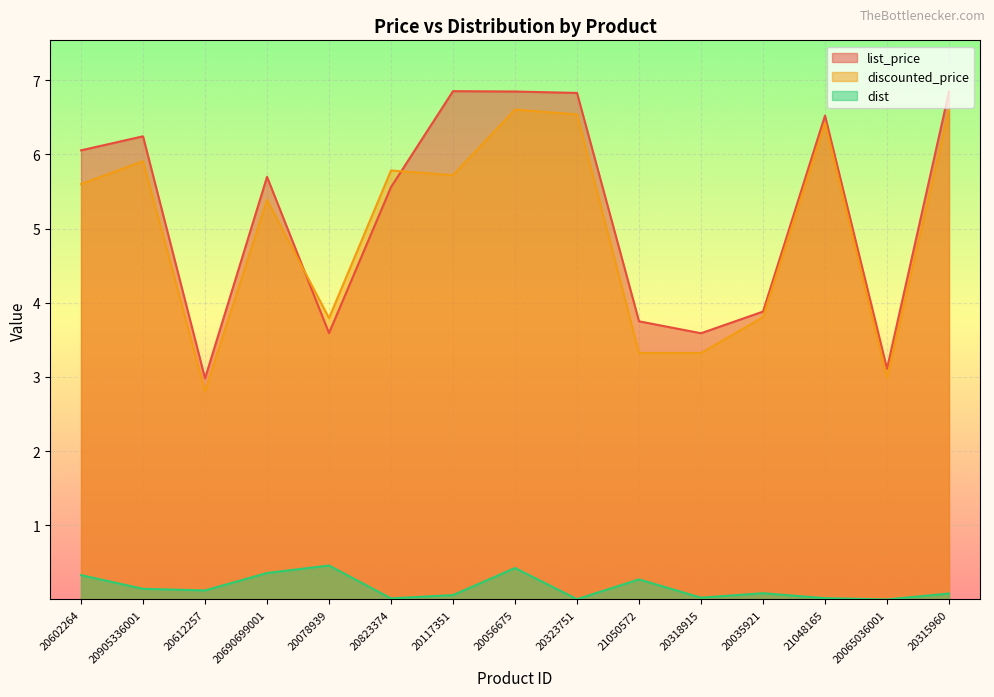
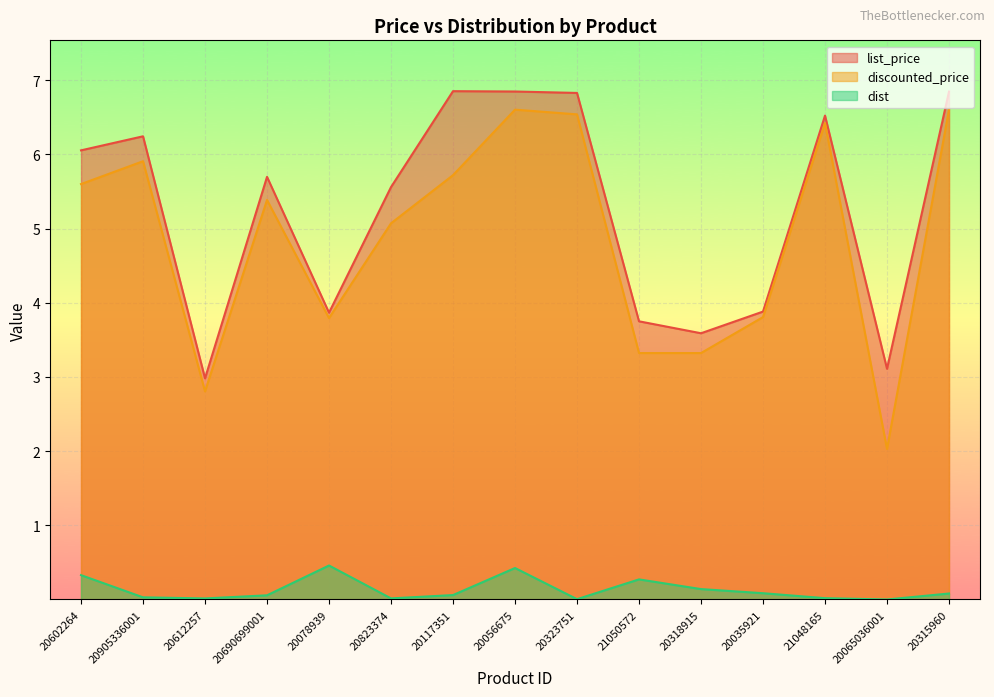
  {
    "list_price": {
      "20602264": 6.1,
      "20905336001": 6.2,
      "20612257": 3.0,
      "20690699001": 5.7,
-     "20078939": 3.6,
+     "20078939": 3.9,
      "20823374": 5.6,
      "20117351": 6.9,
      "20056675": 6.8,
      "20323751": 6.8,
      "21050572": 3.7,
      "20318915": 3.6,
      "20035921": 3.9,
      "21048165": 6.5,
      "20065036001": 3.1
    },
    "discounted_price": {
      "20602264": 5.6,
      "20905336001": 5.9,
      "20612257": 2.8,
      "20690699001": 5.4,
      "20078939": 3.8,
-     "20823374": 5.8,
+     "20823374": 5.1,
      "20117351": 5.7,
      "20056675": 6.6,
      "20323751": 6.5,
      "21050572": 3.3,
      "20318915": 3.3,
      "20035921": 3.8,
      "21048165": 6.4,
-     "20065036001": 3.0,
+     "20065036001": 2.0,
      "20315960": 6.6
    },
    "dist": {
      "20602264": 0.3,
-     "20905336001": 0.1,
-     "20612257": 0.1,
-     "20690699001": 0.4,
+     "20905336001": 0.0,
+     "20612257": 0.0,
+     "20690699001": 0.1,
      "20078939": 0.5,
      "20823374": 0.0,
      "20117351": 0.1,
      "20056675": 0.4,
      "20323751": 0.0,
      "21050572": 0.3,
-     "20318915": 0.0,
+     "20318915": 0.1,
      "20035921": 0.1,
      "21048165": 0.0,
      "20065036001": 0.0,
      "20315960": 0.1
    }
  }
